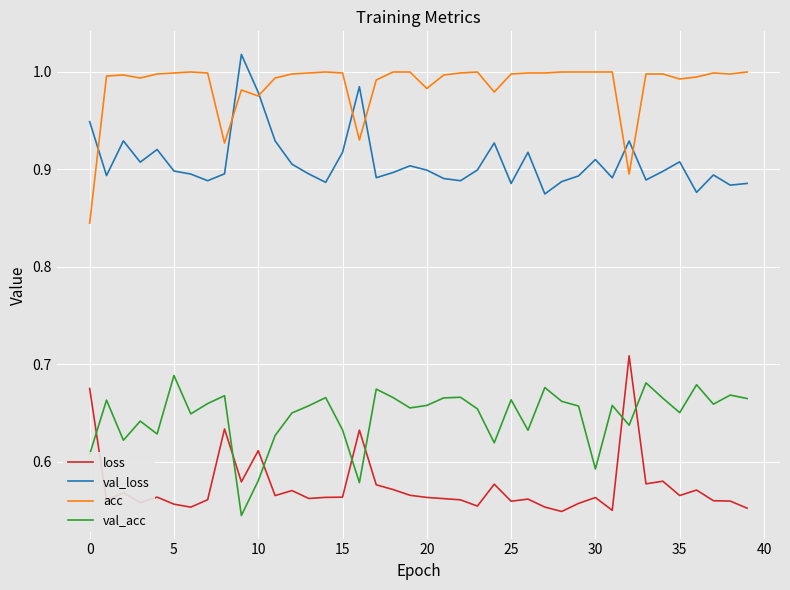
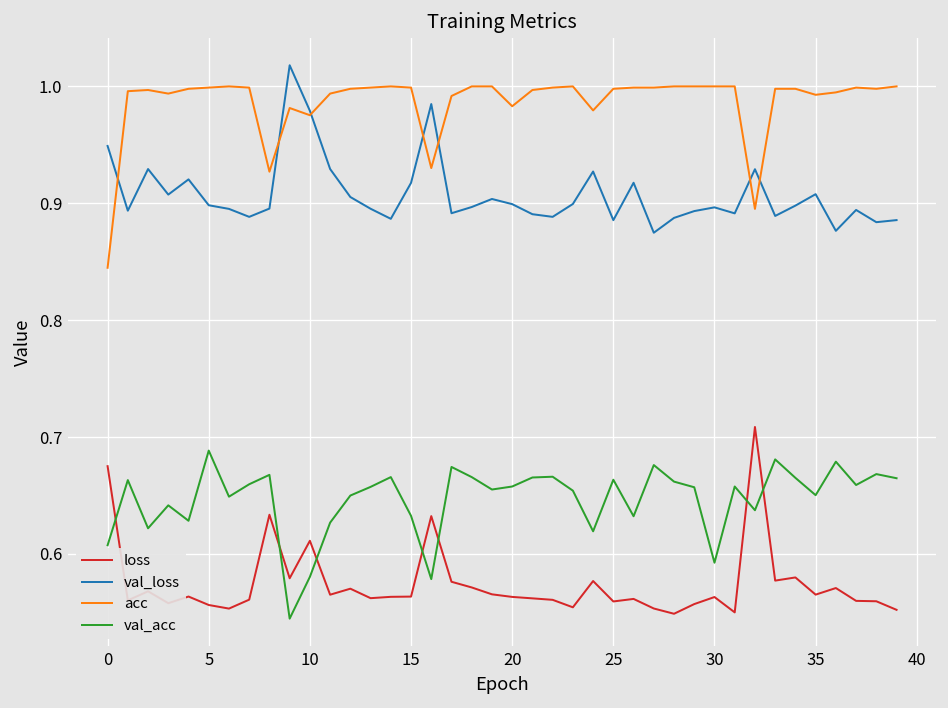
  {
    "loss": {
      "0": 0.68,
      "5": 0.56,
      "10": 0.61,
      "15": 0.56,
      "20": 0.56,
      "25": 0.56,
      "30": 0.56,
      "35": 0.57
    },
    "val_loss": {
      "0": 0.95,
      "5": 0.90,
      "10": 0.98,
      "15": 0.92,
      "20": 0.90,
      "25": 0.89,
-     "30": 0.91,
+     "30": 0.90,
      "35": 0.91
    },
    "acc": {
      "0": 0.84,
      "5": 1.00,
      "10": 0.98,
      "15": 1.00,
      "20": 0.98,
      "25": 1.00,
      "30": 1.00,
      "35": 0.99
    },
    "val_acc": {
      "5": 0.69,
      "10": 0.58,
      "15": 0.63,
      "20": 0.66,
      "25": 0.66,
      "30": 0.59,
      "35": 0.65
    }
  }
